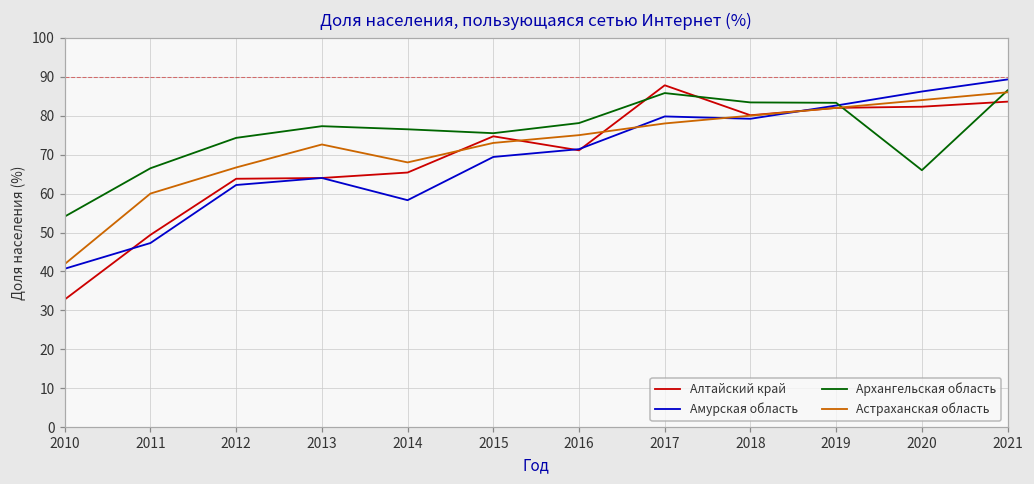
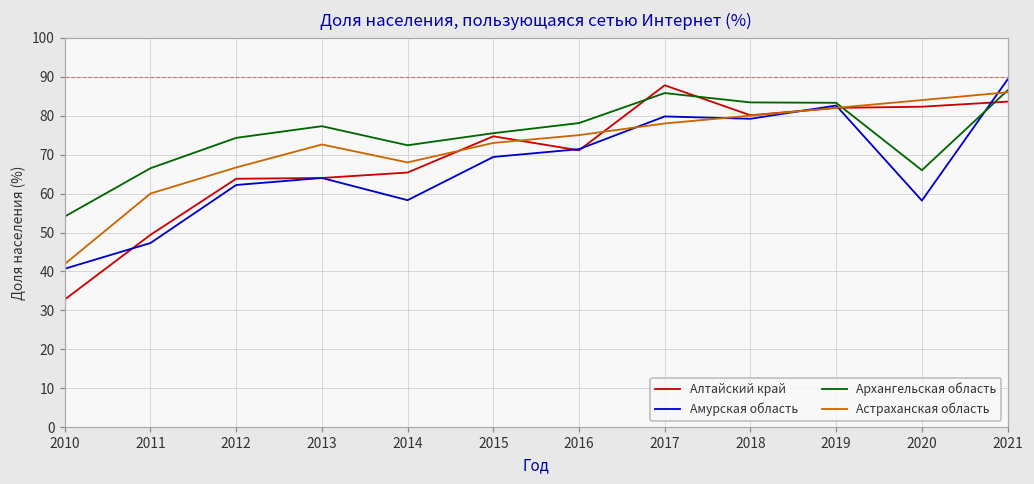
  {
    "Алтайский край": {
      "2010": 33,
      "2011": 49,
      "2012": 64,
      "2014": 65,
      "2015": 75,
      "2017": 88,
      "2020": 82,
      "2021": 84
    },
    "Амурская область": {
      "2010": 41,
      "2011": 47,
      "2012": 62,
      "2014": 58,
      "2015": 69,
      "2017": 80,
      "2018": 79,
-     "2020": 86,
+     "2020": 58,
      "2021": 89
    },
    "Архангельская область": {
      "2010": 54,
      "2011": 67,
      "2012": 74,
      "2013": 77,
-     "2014": 77,
+     "2014": 72,
      "2015": 76,
      "2016": 78,
      "2017": 86,
      "2018": 83,
      "2020": 66
    },
    "Астраханская область": {
      "2010": 42,
      "2011": 60,
      "2012": 67,
      "2013": 73,
      "2014": 68,
      "2015": 73,
      "2016": 75,
      "2017": 78,
      "2020": 84
    }
  }
